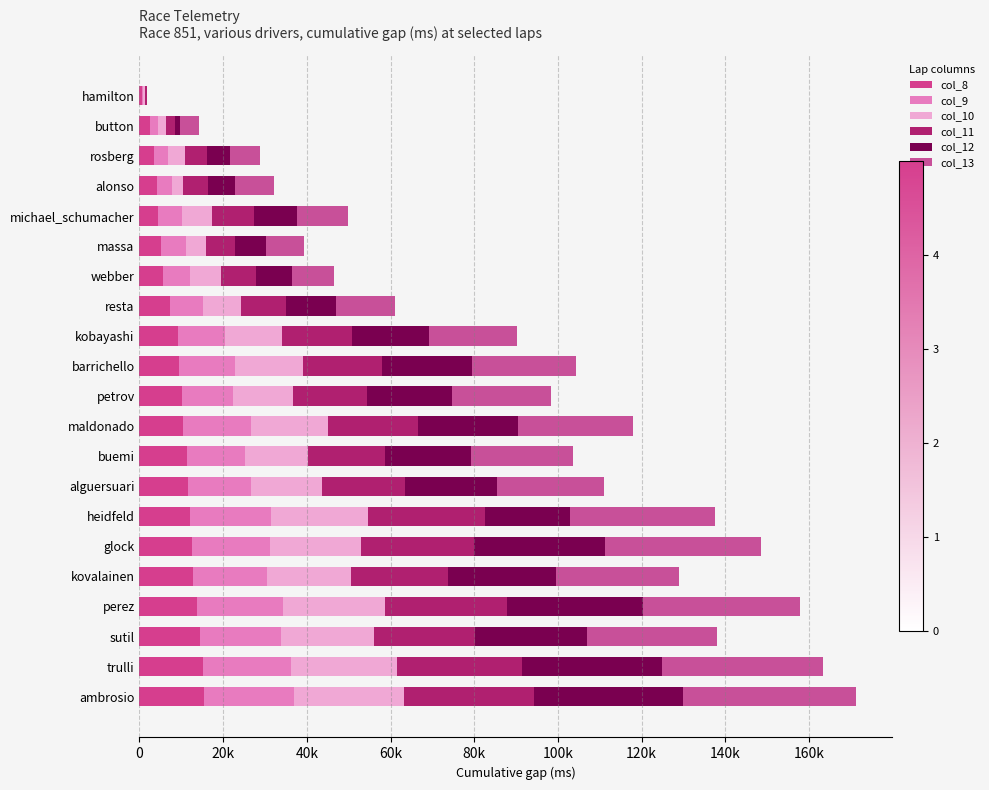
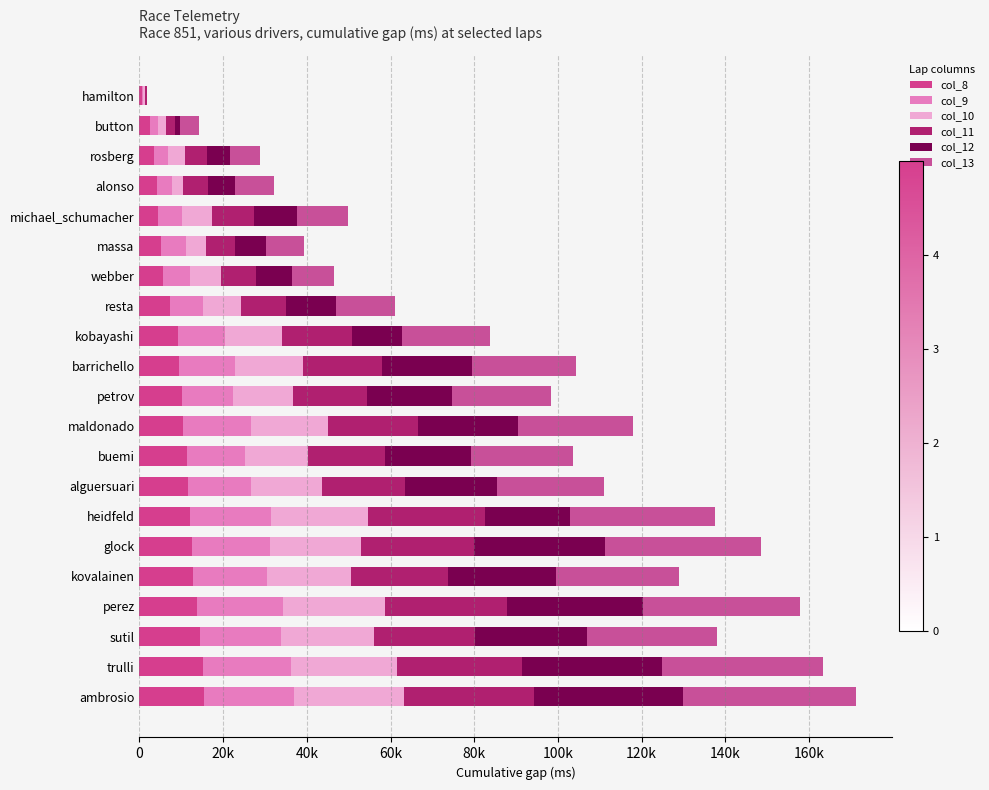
  {
    "col_12": {
      "hamilton": 0,
      "button": 1000,
      "rosberg": 6000,
      "alonso": 7000,
      "michael_schumacher": 10000,
      "massa": 7000,
      "webber": 8000,
      "resta": 12000,
-     "kobayashi": 18000,
+     "kobayashi": 12000,
      "barrichello": 21000,
      "petrov": 20000,
      "maldonado": 24000,
      "buemi": 21000,
      "alguersuari": 22000,
      "heidfeld": 21000,
      "glock": 31000,
      "kovalainen": 26000,
      "perez": 32000,
      "sutil": 27000,
      "trulli": 34000,
      "ambrosio": 36000
    }
  }
